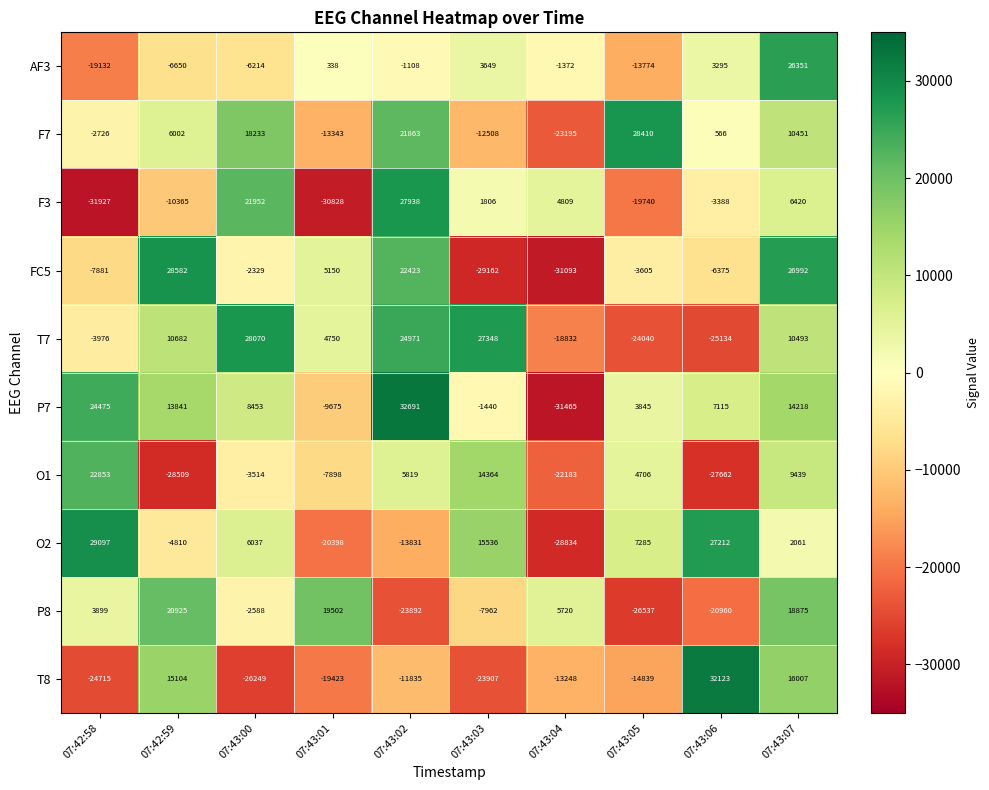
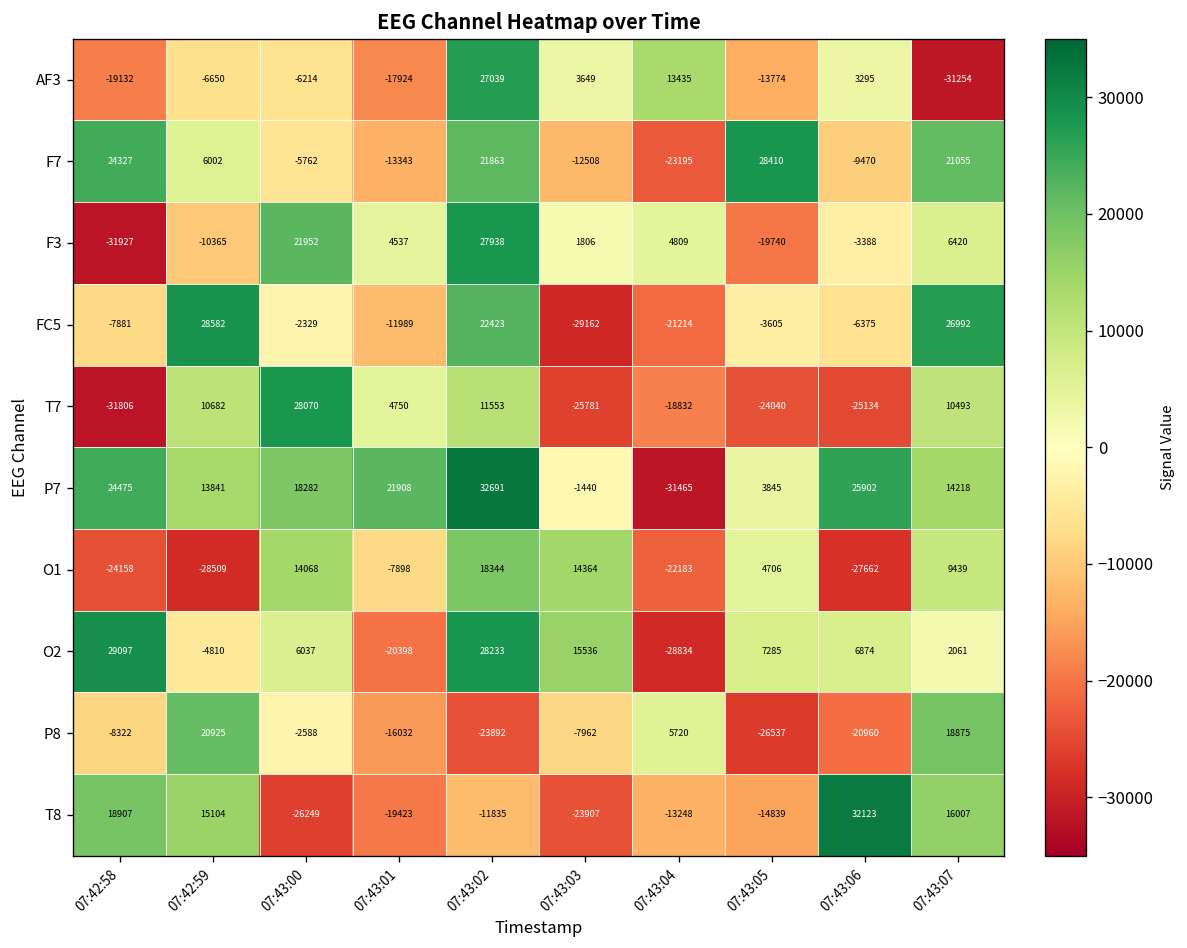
  {
    "AF3": {
      "07:42:58": -19132,
      "07:42:59": -6650,
      "07:43:00": -6214,
-     "07:43:01": 338,
-     "07:43:02": -1108,
+     "07:43:01": -17924,
+     "07:43:02": 27039,
      "07:43:03": 3649,
-     "07:43:04": -1372,
+     "07:43:04": 13435,
      "07:43:05": -13774,
      "07:43:06": 3295,
-     "07:43:07": 26351
+     "07:43:07": -31254
    },
    "F7": {
-     "07:42:58": -2726,
+     "07:42:58": 24327,
      "07:42:59": 6002,
-     "07:43:00": 18233,
+     "07:43:00": -5762,
      "07:43:01": -13343,
      "07:43:02": 21863,
      "07:43:03": -12508,
      "07:43:04": -23195,
      "07:43:05": 28410,
-     "07:43:06": 566,
-     "07:43:07": 10451
+     "07:43:06": -9470,
+     "07:43:07": 21055
    },
    "F3": {
      "07:42:58": -31927,
      "07:42:59": -10365,
      "07:43:00": 21952,
-     "07:43:01": -30828,
+     "07:43:01": 4537,
      "07:43:02": 27938,
      "07:43:03": 1806,
      "07:43:04": 4809,
      "07:43:05": -19740,
      "07:43:06": -3388,
      "07:43:07": 6420
    },
    "FC5": {
      "07:42:58": -7881,
      "07:42:59": 28582,
      "07:43:00": -2329,
-     "07:43:01": 5150,
+     "07:43:01": -11989,
      "07:43:02": 22423,
      "07:43:03": -29162,
-     "07:43:04": -31093,
+     "07:43:04": -21214,
      "07:43:05": -3605,
      "07:43:06": -6375,
      "07:43:07": 26992
    },
    "T7": {
-     "07:42:58": -3976,
+     "07:42:58": -31806,
      "07:42:59": 10682,
      "07:43:00": 28070,
      "07:43:01": 4750,
-     "07:43:02": 24971,
-     "07:43:03": 27348,
+     "07:43:02": 11553,
+     "07:43:03": -25781,
      "07:43:04": -18832,
      "07:43:05": -24040,
      "07:43:06": -25134,
      "07:43:07": 10493
    },
    "P7": {
      "07:42:58": 24475,
      "07:42:59": 13841,
-     "07:43:00": 8453,
-     "07:43:01": -9675,
+     "07:43:00": 18282,
+     "07:43:01": 21908,
      "07:43:02": 32691,
      "07:43:03": -1440,
      "07:43:04": -31465,
      "07:43:05": 3845,
-     "07:43:06": 7115,
+     "07:43:06": 25902,
      "07:43:07": 14218
    },
    "O1": {
-     "07:42:58": 22853,
+     "07:42:58": -24158,
      "07:42:59": -28509,
-     "07:43:00": -3514,
+     "07:43:00": 14068,
      "07:43:01": -7898,
-     "07:43:02": 5819,
+     "07:43:02": 18344,
      "07:43:03": 14364,
      "07:43:04": -22183,
      "07:43:05": 4706,
      "07:43:06": -27662,
      "07:43:07": 9439
    },
    "O2": {
      "07:42:58": 29097,
      "07:42:59": -4810,
      "07:43:00": 6037,
      "07:43:01": -20398,
-     "07:43:02": -13831,
+     "07:43:02": 28233,
      "07:43:03": 15536,
      "07:43:04": -28834,
      "07:43:05": 7285,
-     "07:43:06": 27212,
+     "07:43:06": 6874,
      "07:43:07": 2061
    },
    "P8": {
-     "07:42:58": 3899,
+     "07:42:58": -8322,
      "07:42:59": 20925,
      "07:43:00": -2588,
-     "07:43:01": 19502,
+     "07:43:01": -16032,
      "07:43:02": -23892,
      "07:43:03": -7962,
      "07:43:04": 5720,
      "07:43:05": -26537,
      "07:43:06": -20960,
      "07:43:07": 18875
    },
    "T8": {
-     "07:42:58": -24715,
+     "07:42:58": 18907,
      "07:42:59": 15104,
      "07:43:00": -26249,
      "07:43:01": -19423,
      "07:43:02": -11835,
      "07:43:03": -23907,
      "07:43:04": -13248,
      "07:43:05": -14839,
      "07:43:06": 32123,
      "07:43:07": 16007
    }
  }
